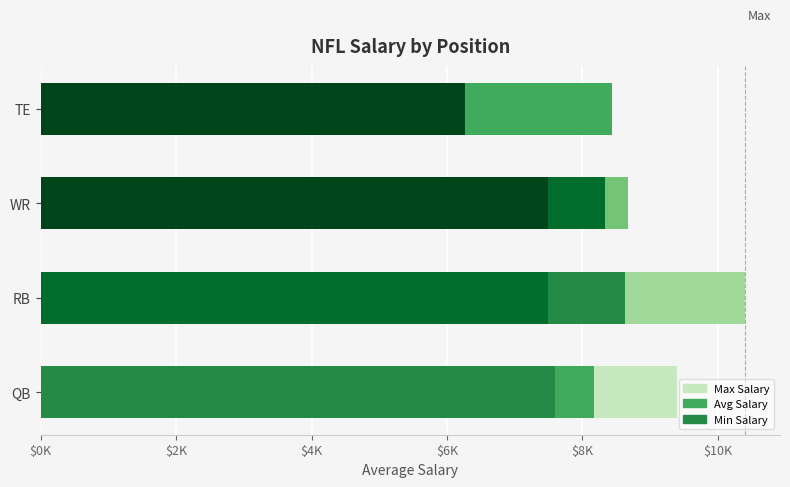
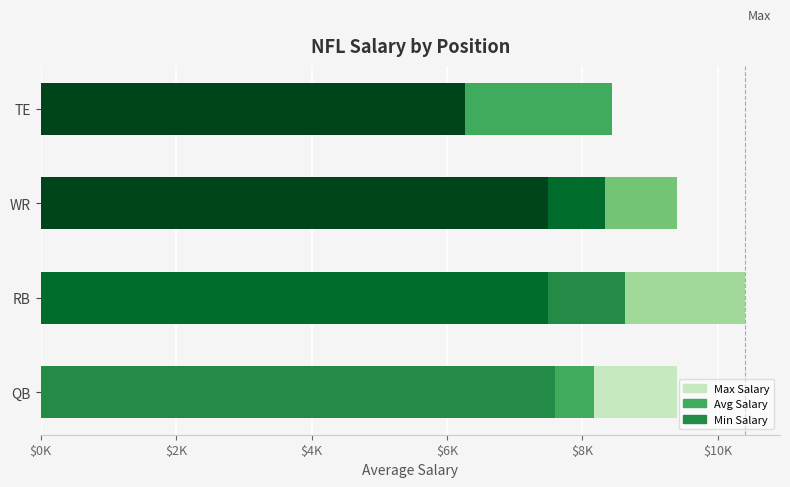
  {
    "Max Salary": {
      "TE": "$8400",
-     "WR": "$8700",
+     "WR": "$9400",
      "RB": "$10400",
      "QB": "$9400"
    }
  }
